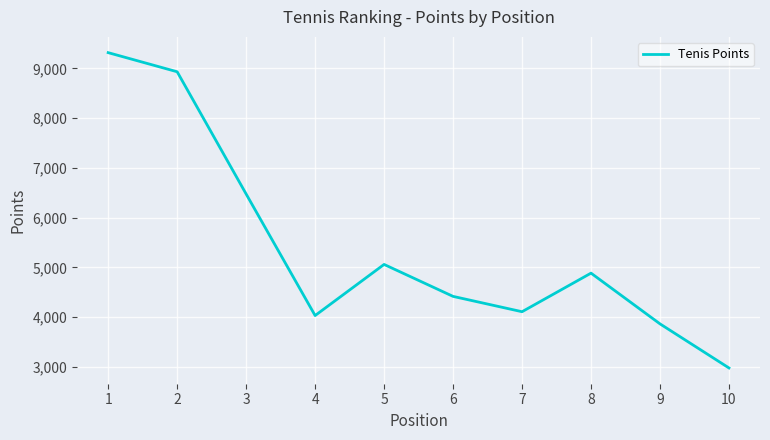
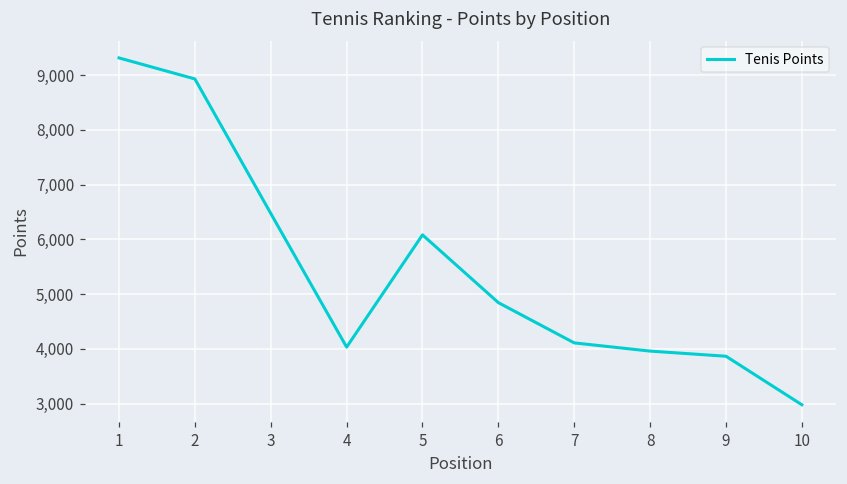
  {
    "1": "9,300",
    "2": "8,900",
    "3": "6,500",
    "4": "4,000",
-   "5": "5,100",
-   "6": "4,400",
+   "5": "6,100",
+   "6": "4,800",
    "7": "4,100",
-   "8": "4,900",
+   "8": "4,000",
    "9": "3,900",
    "10": "3,000"
  }
